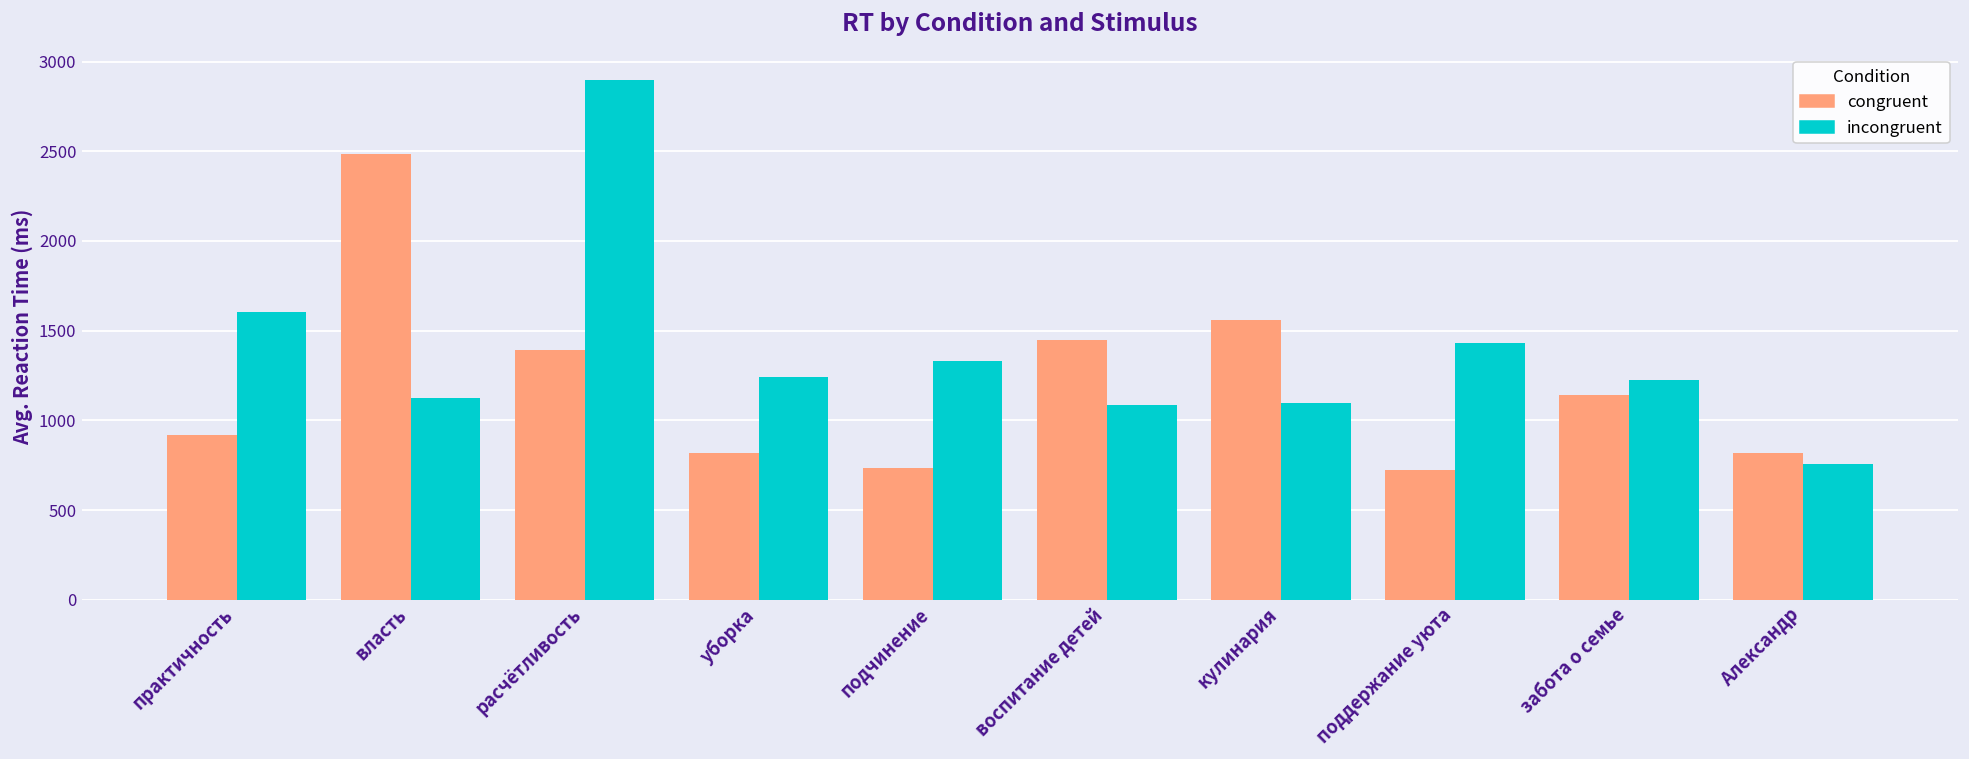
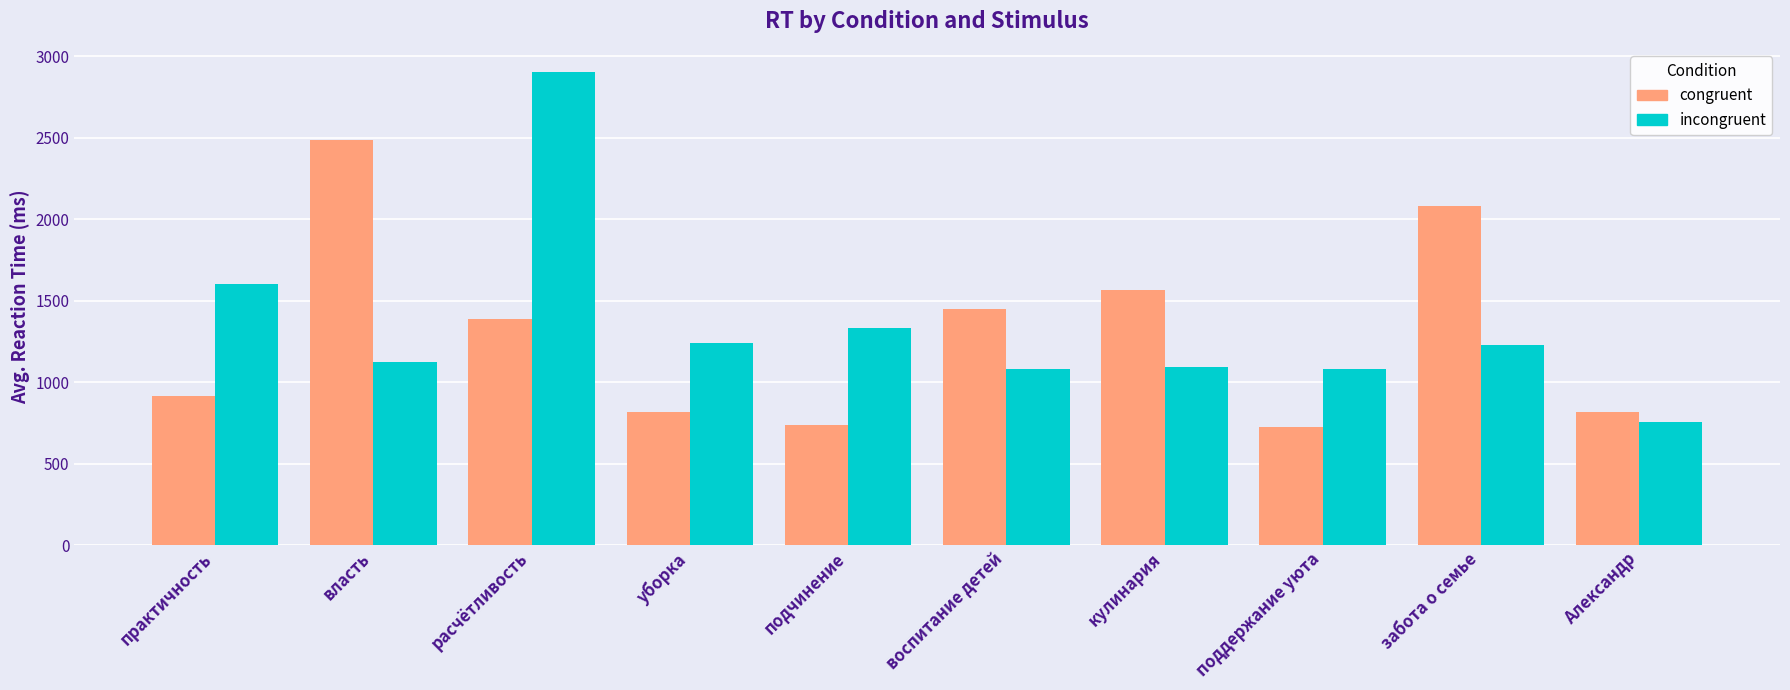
  {
    "congruent": {
      "практичность": 920,
      "власть": 2490,
      "расчётливость": 1390,
      "уборка": 820,
      "подчинение": 740,
      "воспитание детей": 1450,
      "кулинария": 1560,
      "поддержание уюта": 720,
-     "забота о семье": 1140,
+     "забота о семье": 2080,
      "Александр": 820
    },
    "incongruent": {
      "практичность": 1600,
      "власть": 1120,
      "расчётливость": 2900,
      "уборка": 1240,
      "подчинение": 1330,
      "воспитание детей": 1080,
      "кулинария": 1100,
-     "поддержание уюта": 1430,
+     "поддержание уюта": 1080,
      "забота о семье": 1230,
      "Александр": 760
    }
  }
